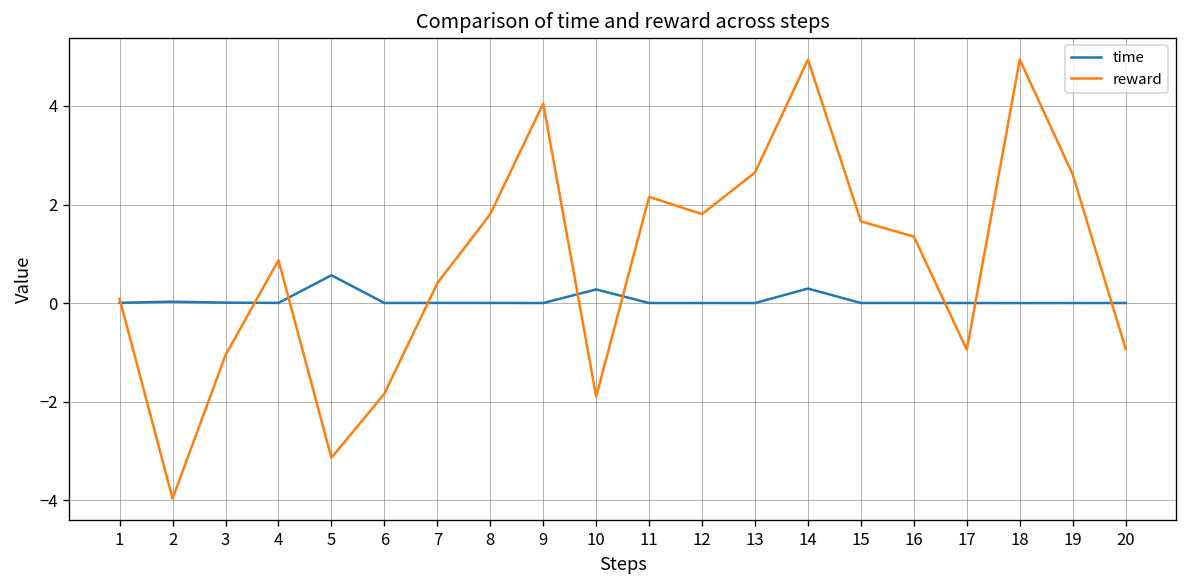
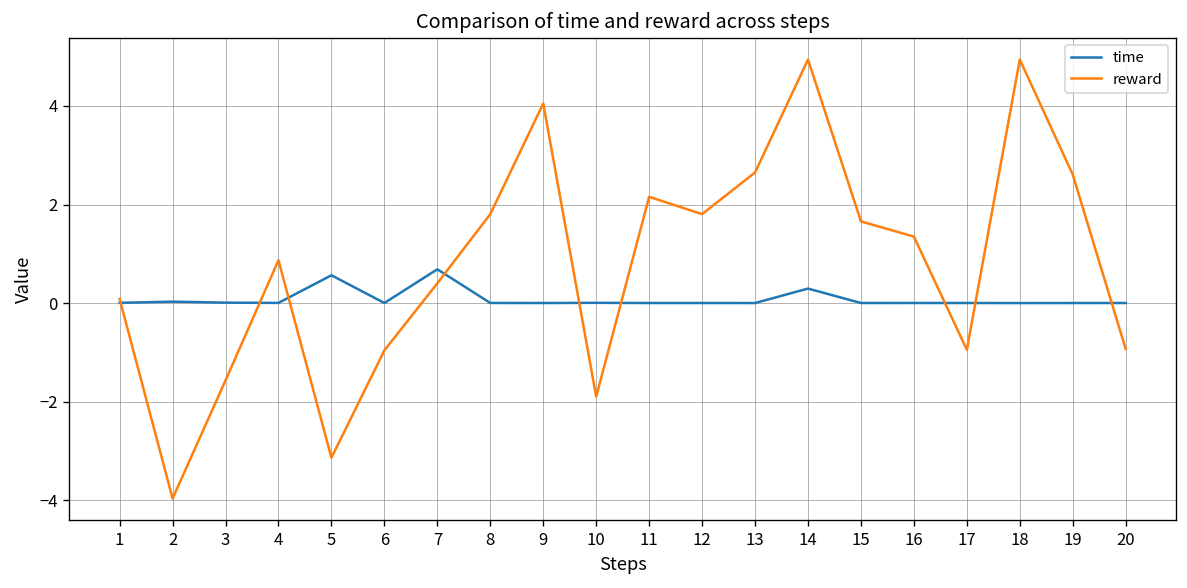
  {
    "time": {
      "1": 0.0,
      "2": 0.0,
      "3": 0.0,
      "4": 0.0,
      "5": 0.6,
      "6": 0.0,
-     "7": 0.0,
+     "7": 0.7,
      "8": 0.0,
      "9": 0.0,
-     "10": 0.3,
+     "10": 0.0,
      "11": 0.0,
      "12": 0.0,
      "13": 0.0,
      "14": 0.3,
      "15": 0.0,
      "16": 0.0,
      "17": 0.0,
      "18": 0.0,
      "19": 0.0,
      "20": 0.0
    },
    "reward": {
      "1": 0.1,
      "2": -4.0,
-     "3": -1.1,
+     "3": -1.6,
      "4": 0.9,
      "5": -3.1,
-     "6": -1.8,
+     "6": -1.0,
      "7": 0.4,
      "8": 1.8,
      "9": 4.1,
      "10": -1.9,
      "11": 2.2,
      "12": 1.8,
      "13": 2.7,
      "14": 4.9,
      "15": 1.7,
      "16": 1.3,
      "17": -0.9,
      "18": 4.9,
      "19": 2.6,
      "20": -0.9
    }
  }
